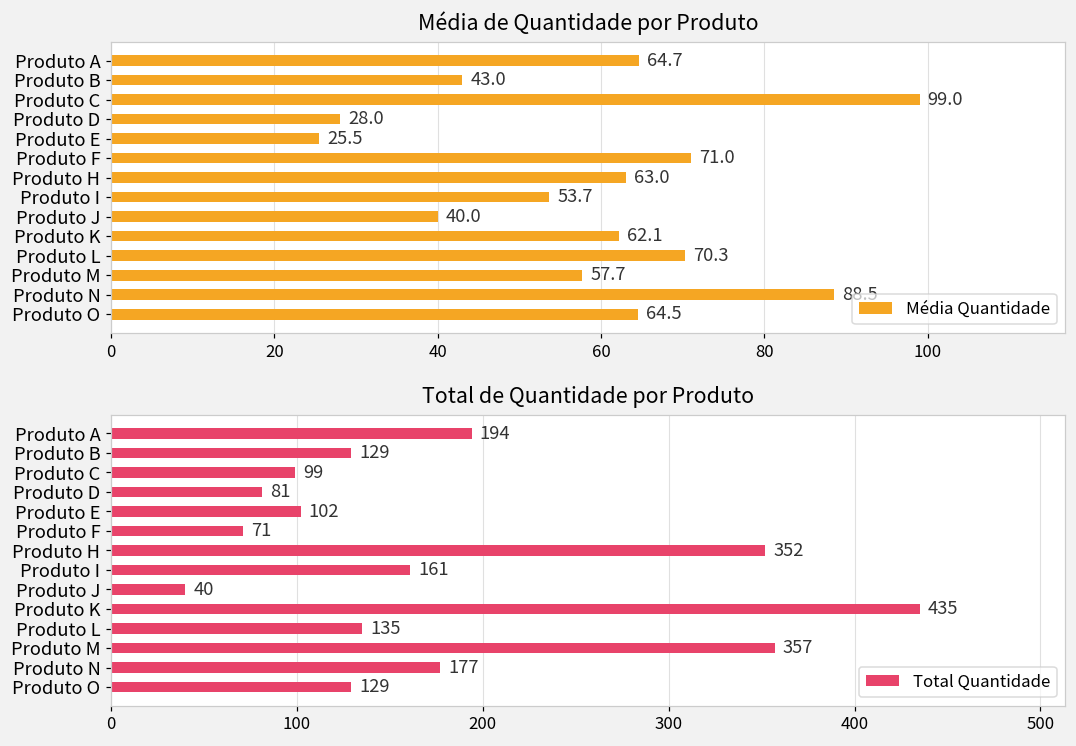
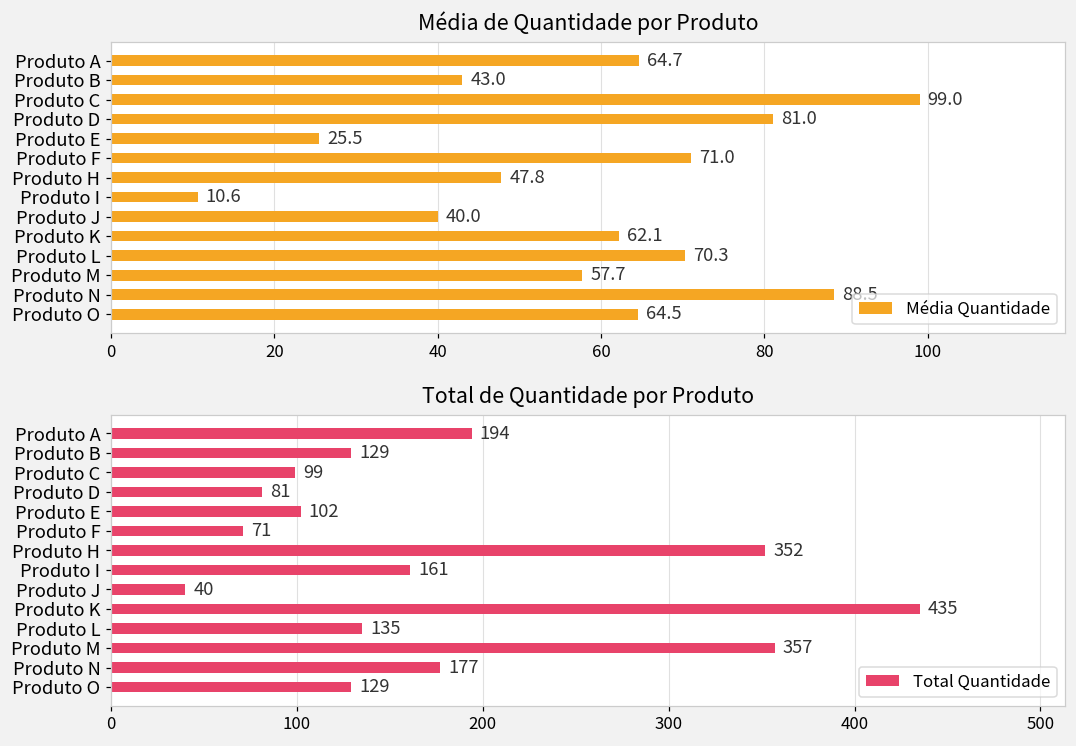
  {
    "Média de Quantidade por Produto": {
      "Produto A": 64.7,
      "Produto B": 43.0,
      "Produto C": 99.0,
-     "Produto D": 28.0,
+     "Produto D": 81.0,
      "Produto E": 25.5,
      "Produto F": 71.0,
-     "Produto H": 63.0,
-     "Produto I": 53.7,
+     "Produto H": 47.8,
+     "Produto I": 10.6,
      "Produto J": 40.0,
      "Produto K": 62.1,
      "Produto L": 70.3,
      "Produto M": 57.7,
      "Produto O": 64.5
    },
    "Total de Quantidade por Produto": {
      "Produto A": 194,
      "Produto B": 129,
      "Produto C": 99,
      "Produto D": 81,
      "Produto E": 102,
      "Produto F": 71,
      "Produto H": 352,
      "Produto I": 161,
      "Produto J": 40,
      "Produto K": 435,
      "Produto L": 135,
      "Produto M": 357,
      "Produto N": 177,
      "Produto O": 129
    }
  }
